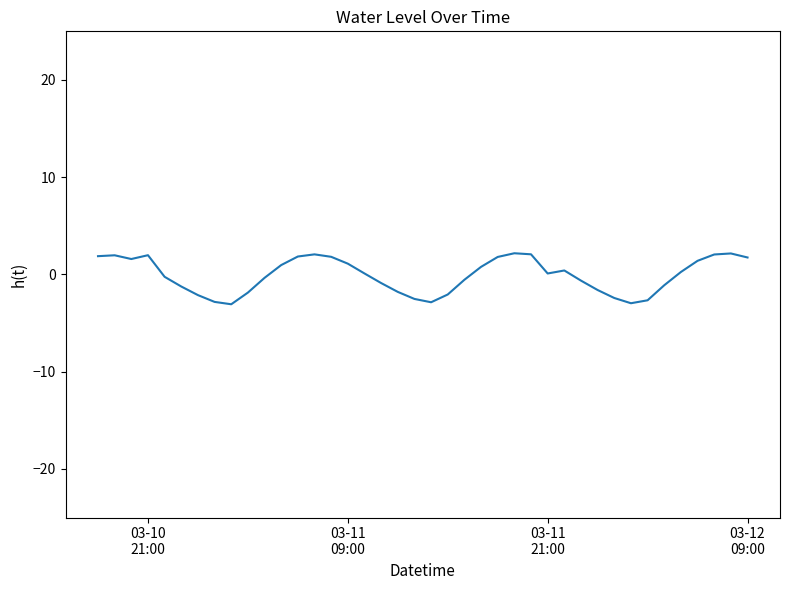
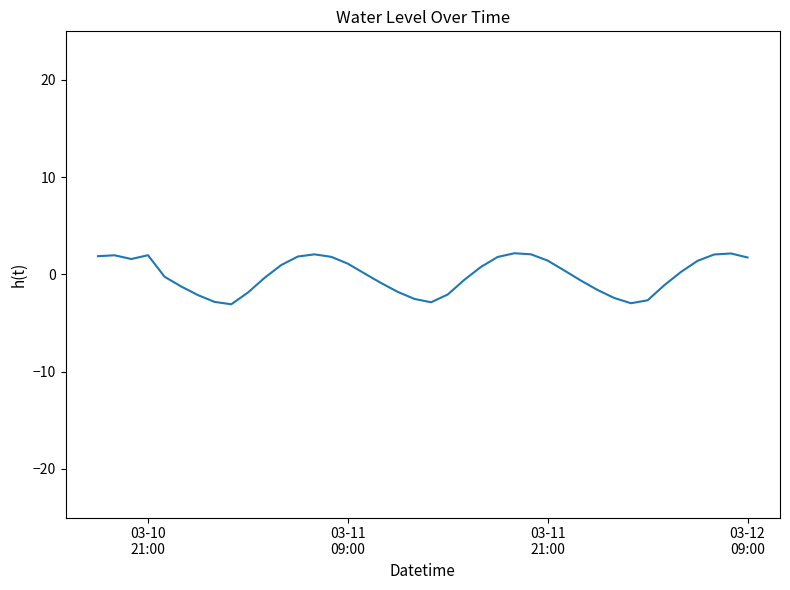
  {
    "03-10 21:00": 2,
    "03-11 09:00": 1,
-   "03-11 21:00": 0,
+   "03-11 21:00": 1,
    "03-12 09:00": 2
  }
